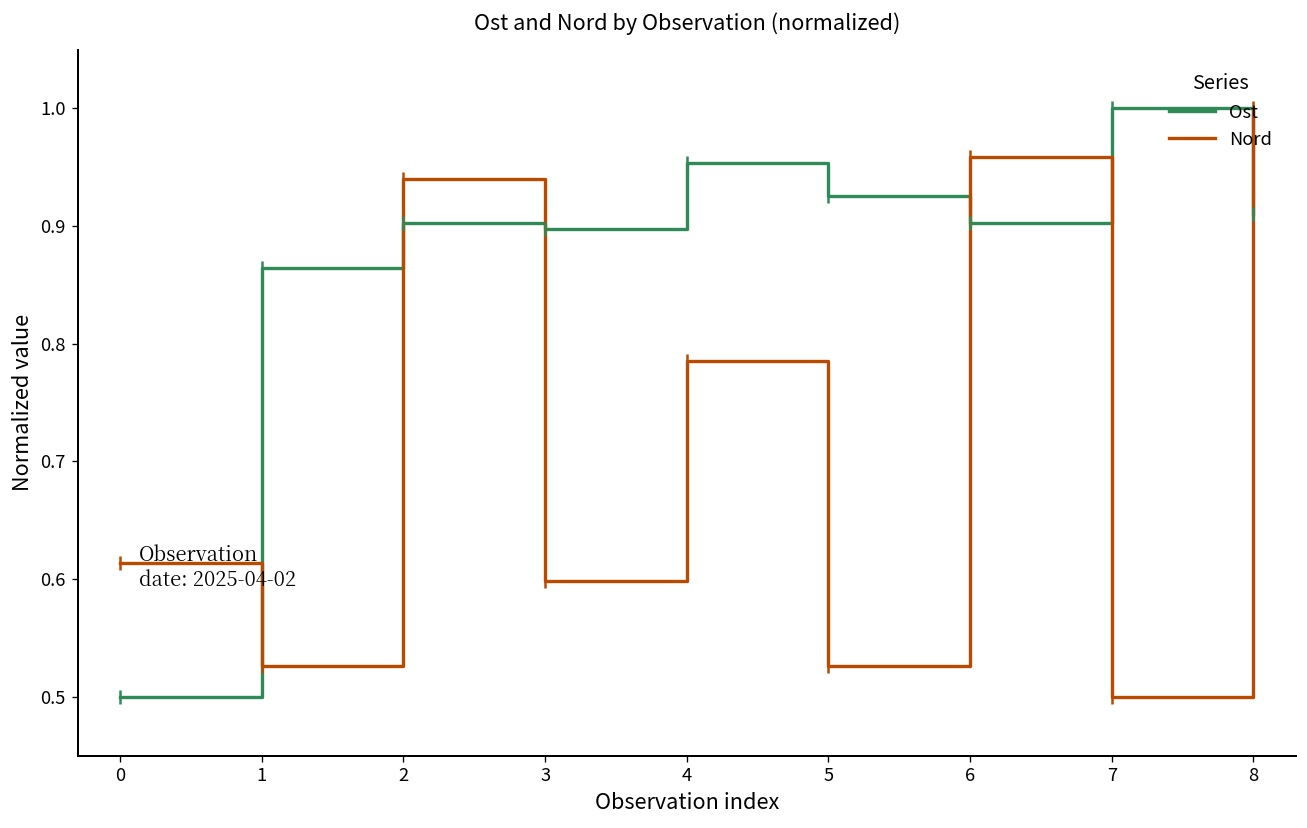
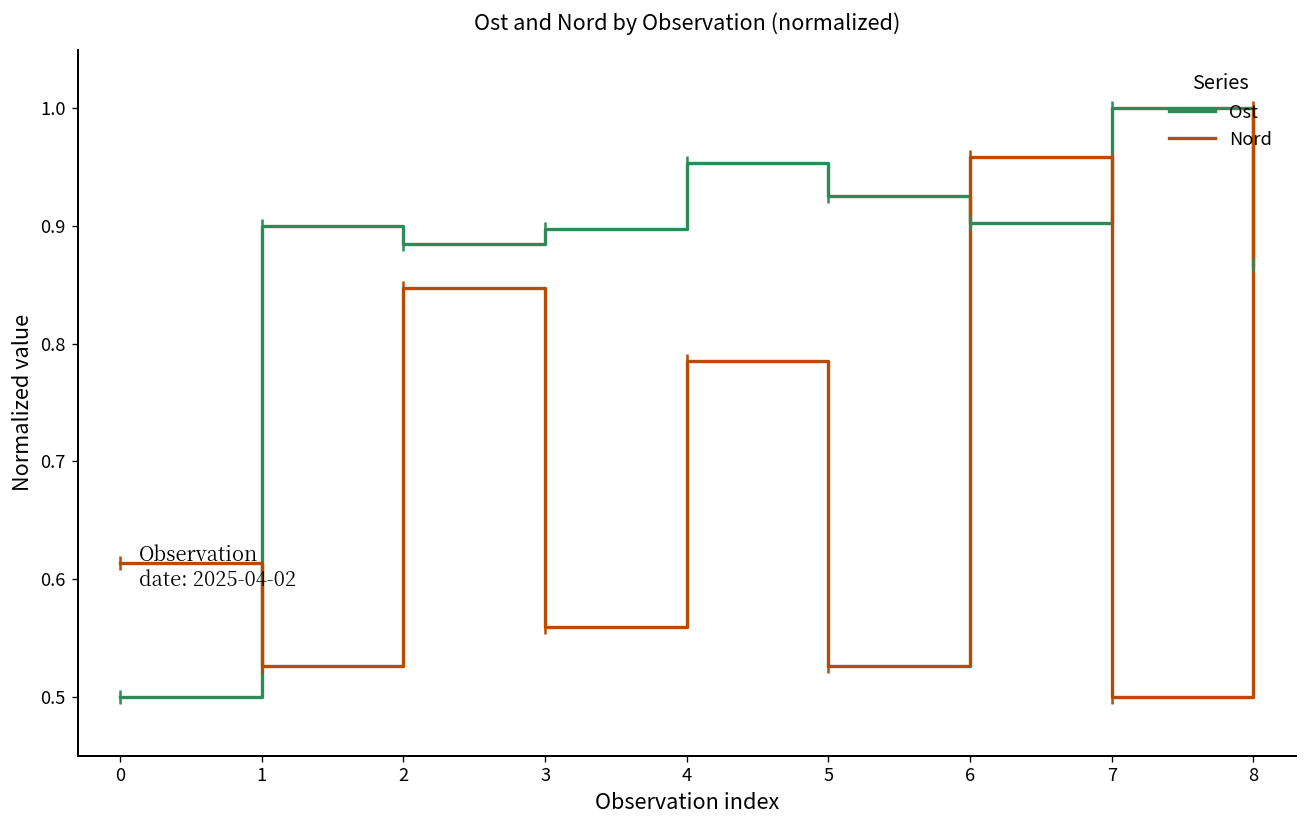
  {
    "Ost": {
      "0": 0.50,
-     "1": 0.86,
-     "2": 0.90,
+     "1": 0.90,
+     "2": 0.88,
      "3": 0.90,
      "4": 0.95,
      "5": 0.93,
      "6": 0.90,
      "7": 1.00,
-     "8": 0.91
+     "8": 0.87
    },
    "Nord": {
      "1": 0.53,
-     "2": 0.94,
-     "3": 0.60,
+     "2": 0.85,
+     "3": 0.56,
      "4": 0.78,
      "5": 0.53,
      "6": 0.96,
      "7": 0.50,
      "8": 1.00
    }
  }
